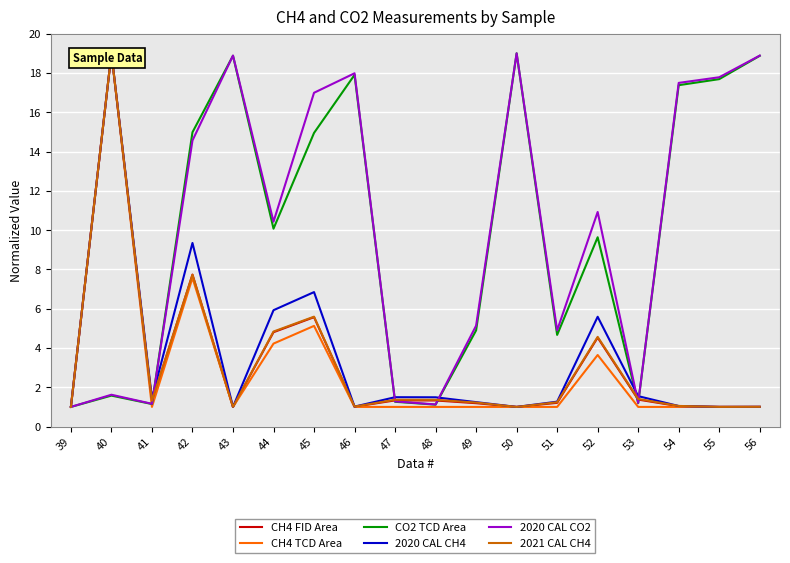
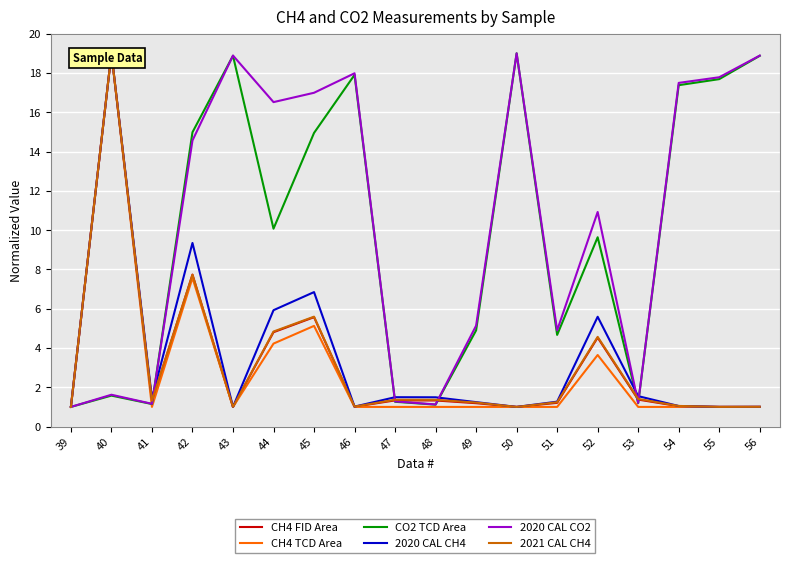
  {
    "CO2 TCD Area": {
      "42": 15.0,
      "44": 10.1,
      "45": 14.9,
      "49": 4.9,
      "51": 4.7,
      "52": 9.6
    },
    "2020 CAL CH4": {
      "42": 9.3,
      "44": 5.9,
      "45": 6.8,
      "47": 1.5,
      "52": 5.6,
      "53": 1.5
    },
    "2020 CAL CO2": {
      "42": 14.6,
-     "44": 10.4,
+     "44": 16.5,
      "45": 17.0,
      "49": 5.1,
      "51": 4.9,
      "52": 10.9
    }
  }
